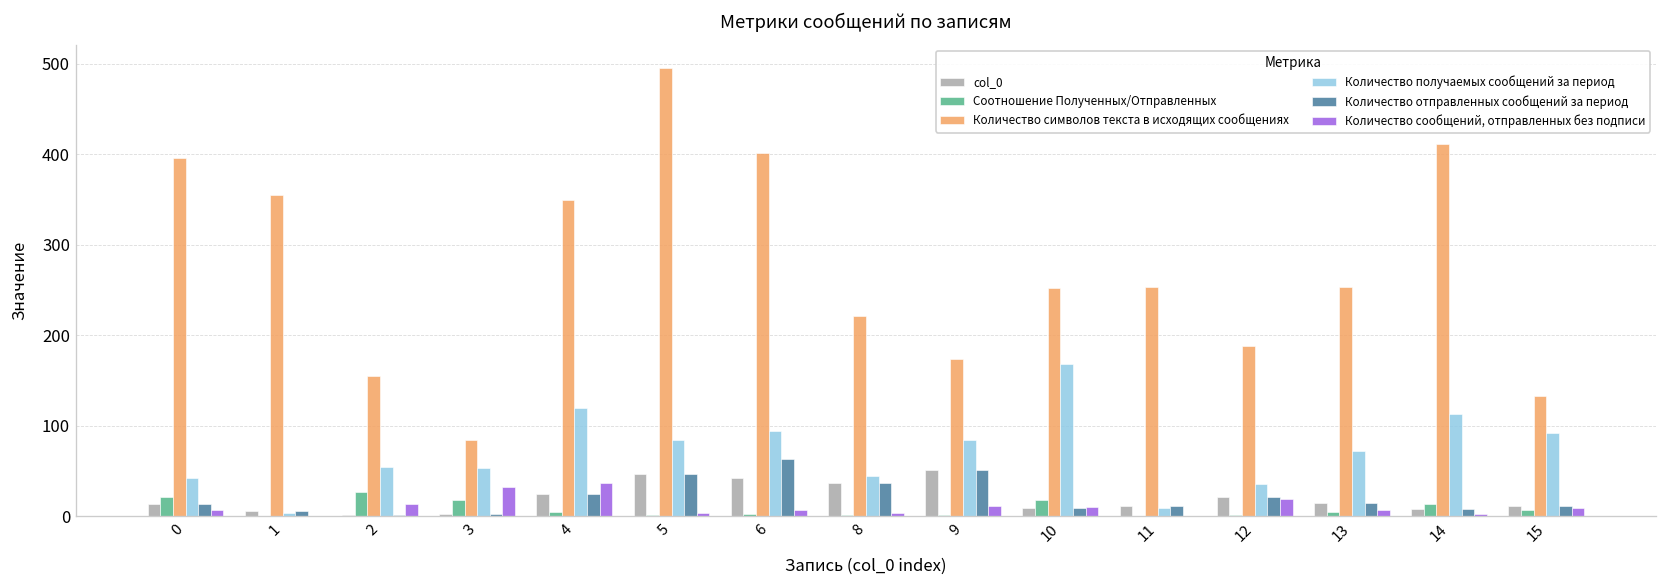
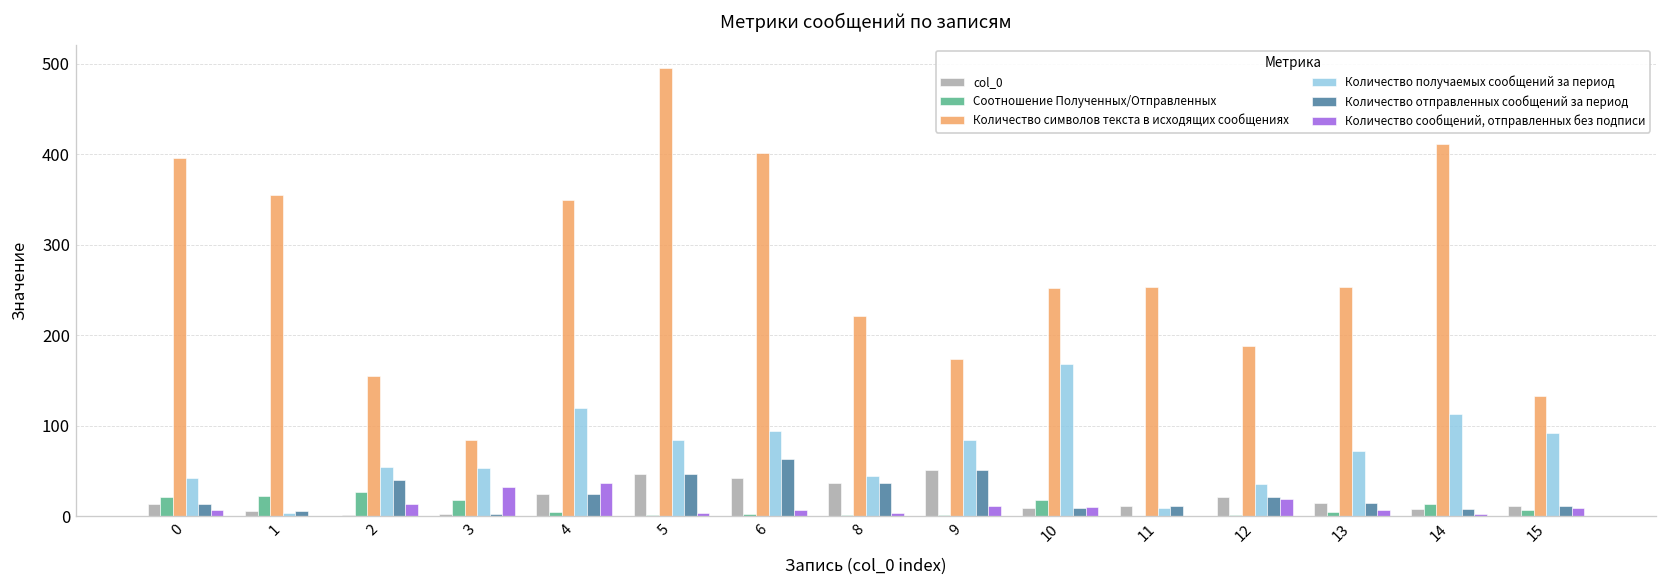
  {
    "col_0": {
      "0": 10,
      "1": 10,
      "4": 30,
      "5": 50,
      "6": 40,
      "8": 40,
      "9": 50,
      "10": 10,
      "11": 10,
      "12": 20,
      "13": 20,
      "14": 10,
      "15": 10
    },
    "Соотношение Полученных/Отправленных": {
      "0": 20,
-     "1": 0,
+     "1": 20,
      "2": 30,
      "3": 20,
      "4": 0,
      "10": 20,
      "13": 0,
      "14": 10,
      "15": 10
    },
    "Количество символов текста в исходящих сообщениях": {
      "0": 400,
      "1": 360,
      "2": 160,
      "3": 90,
      "4": 350,
      "5": 500,
      "6": 400,
      "8": 220,
      "9": 170,
      "10": 250,
      "11": 250,
      "12": 190,
      "13": 250,
      "14": 410,
      "15": 130
    },
    "Количество получаемых сообщений за период": {
      "0": 40,
      "1": 0,
      "2": 60,
      "3": 50,
      "4": 120,
      "5": 80,
      "6": 90,
      "8": 50,
      "9": 80,
      "10": 170,
      "11": 10,
      "12": 40,
      "13": 70,
      "14": 110,
      "15": 90
    },
    "Количество отправленных сообщений за период": {
      "0": 10,
      "1": 10,
-     "2": 0,
+     "2": 40,
      "4": 30,
      "5": 50,
      "6": 60,
      "8": 40,
      "9": 50,
      "10": 10,
      "11": 10,
      "12": 20,
      "13": 20,
      "14": 10,
      "15": 10
    },
    "Количество сообщений, отправленных без подписи": {
      "0": 10,
      "1": 0,
      "2": 10,
      "3": 30,
      "4": 40,
      "5": 0,
      "6": 10,
      "8": 0,
      "9": 10,
      "10": 10,
      "12": 20,
      "13": 10,
      "15": 10
    }
  }
